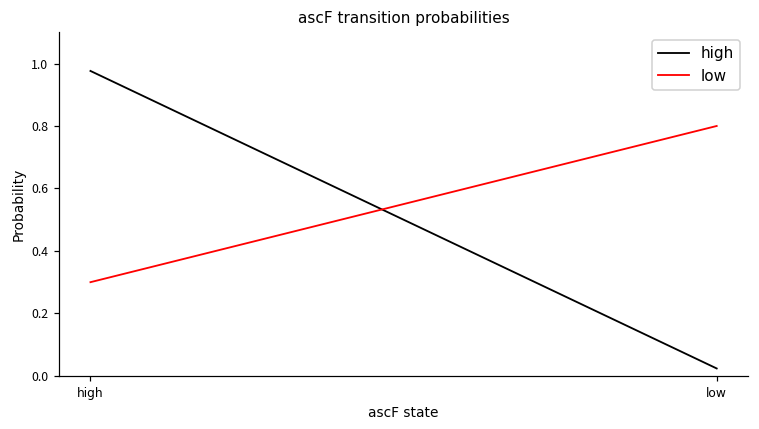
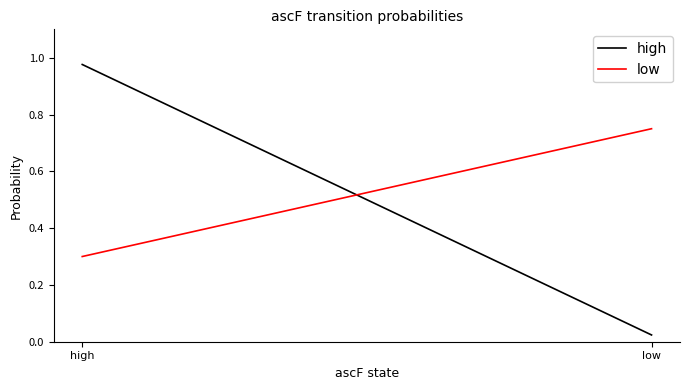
  {
    "high": {
      "high": 0.98,
      "low": 0.02
    },
    "low": {
      "high": 0.30,
-     "low": 0.80
+     "low": 0.75
    }
  }
